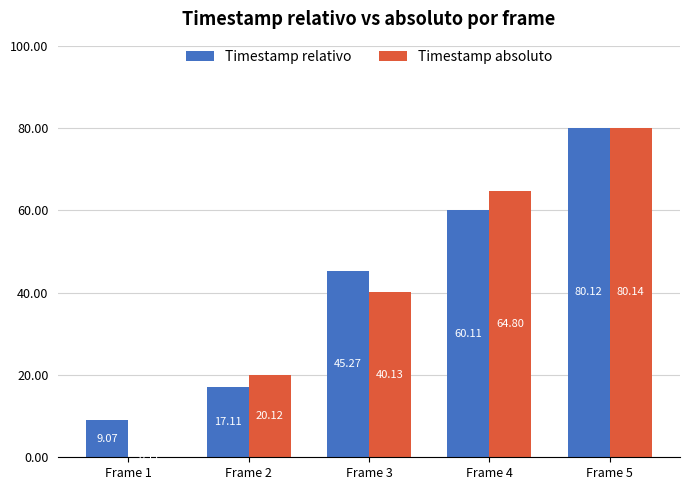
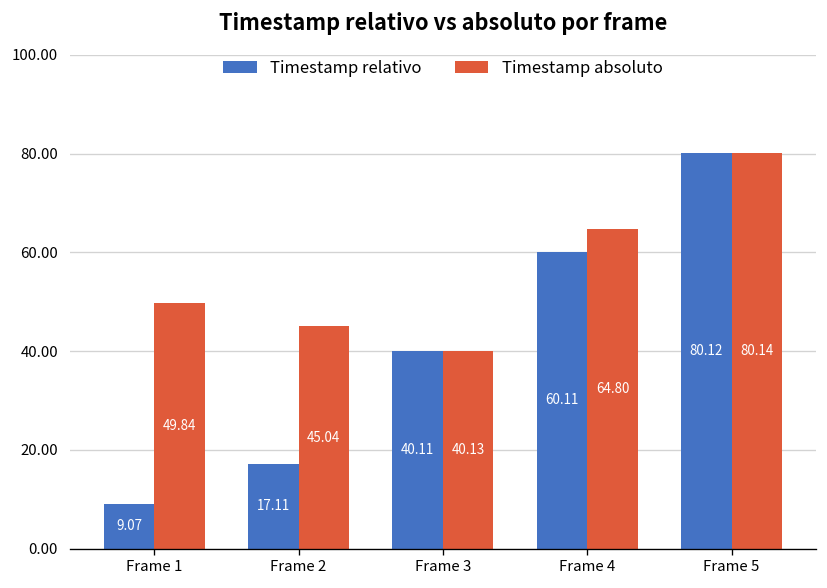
  {
    "Timestamp relativo": {
      "Frame 1": 9.07,
      "Frame 2": 17.11,
-     "Frame 3": 45.27,
+     "Frame 3": 40.11,
      "Frame 4": 60.11,
      "Frame 5": 80.12
    },
    "Timestamp absoluto": {
-     "Frame 1": 0,
-     "Frame 2": 20.12,
+     "Frame 1": 50,
+     "Frame 2": 45.04,
      "Frame 3": 40.13,
      "Frame 4": 64.80,
      "Frame 5": 80.14
    }
  }
